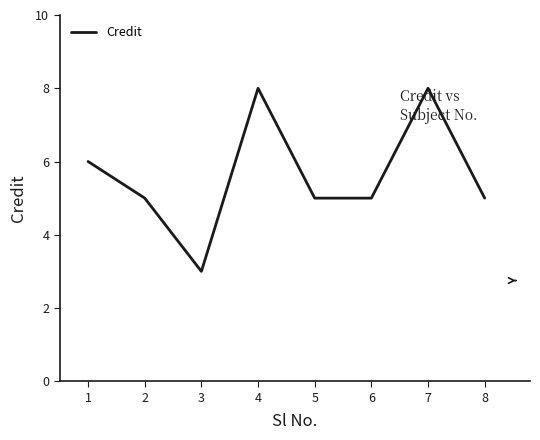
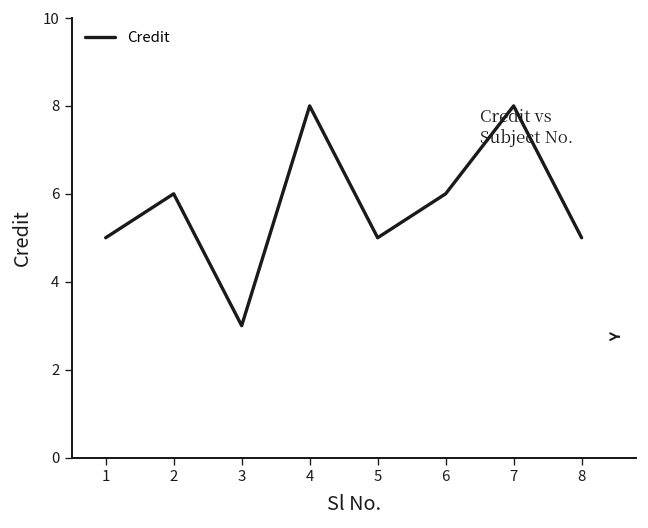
  {
-   "1": 6,
-   "2": 5,
+   "1": 5,
+   "2": 6,
    "3": 3,
    "4": 8,
    "5": 5,
-   "6": 5,
+   "6": 6,
    "7": 8,
    "8": 5
  }
